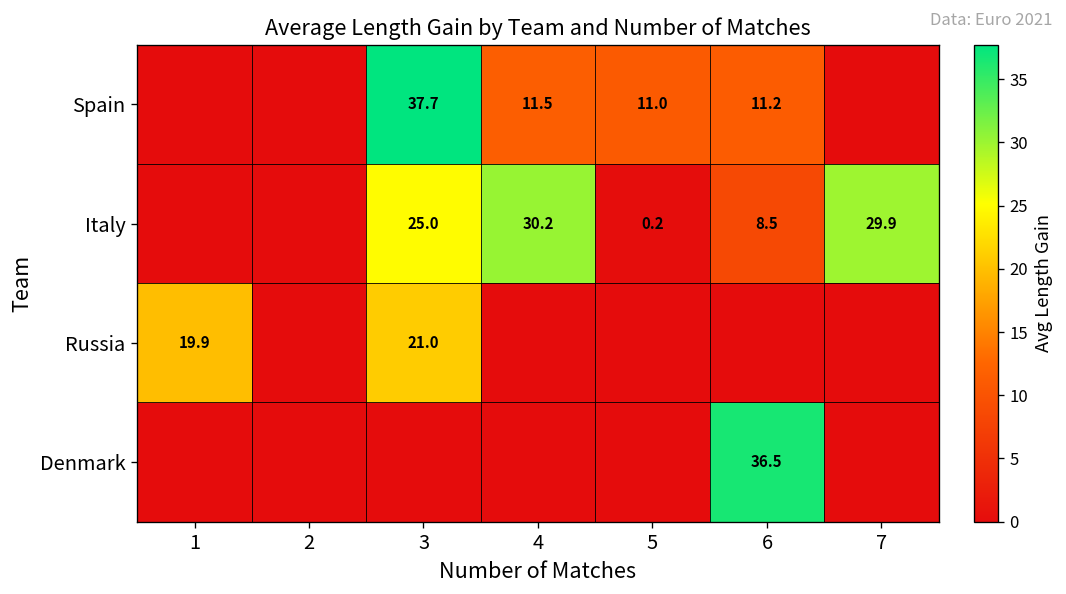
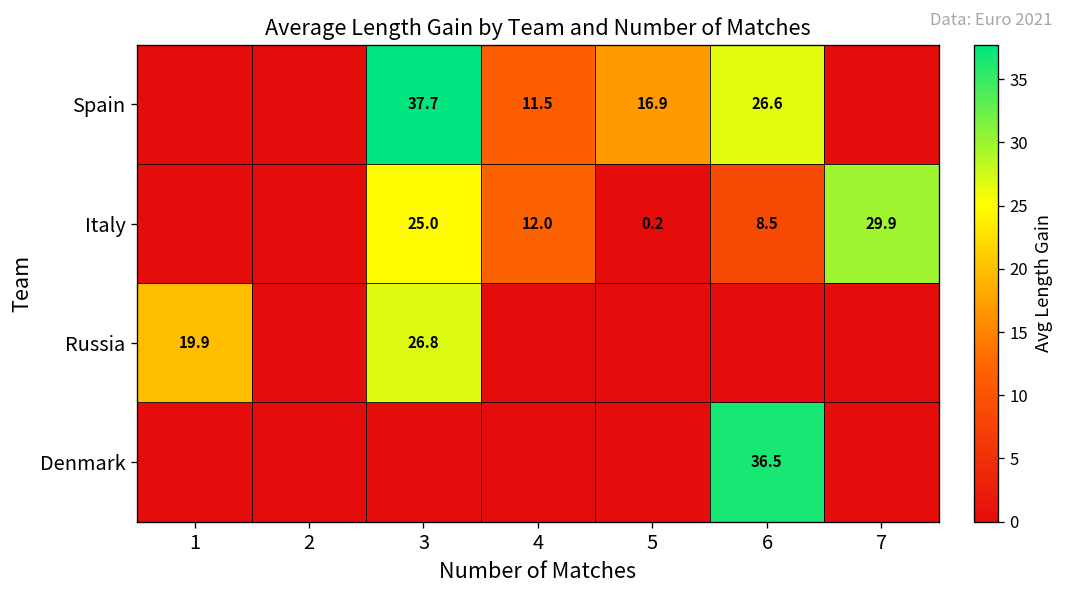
  {
    "Spain": {
      "3": 37.7,
      "4": 11.5,
-     "5": 11.0,
-     "6": 11.2
+     "5": 16.9,
+     "6": 26.6
    },
    "Italy": {
      "3": 25.0,
-     "4": 30.2,
+     "4": 12.0,
      "5": 0.2,
      "6": 8.5,
      "7": 29.9
    },
    "Russia": {
      "1": 19.9,
-     "3": 21.0
+     "3": 26.8
    },
    "Denmark": {
      "6": 36.5
    }
  }
